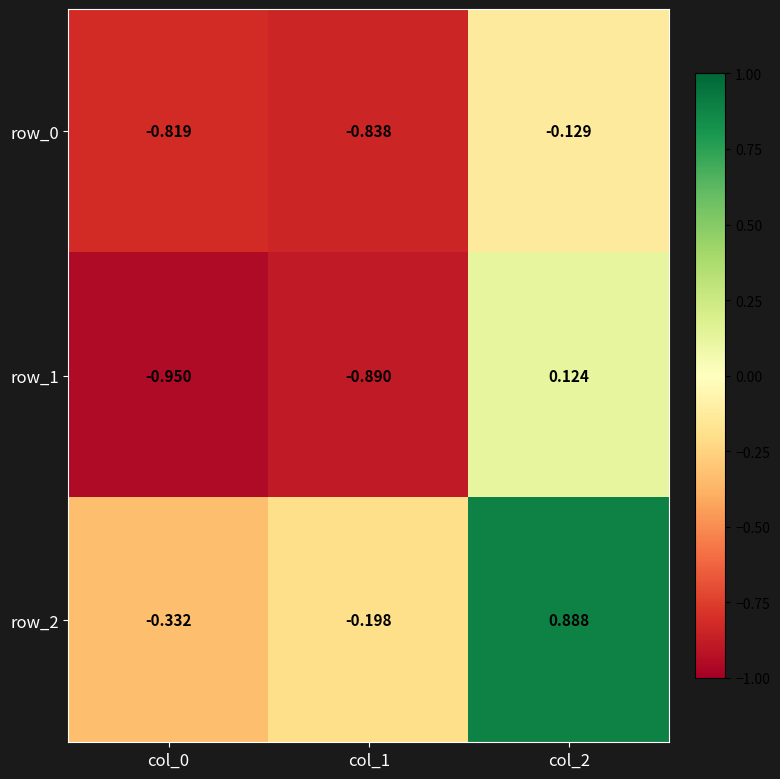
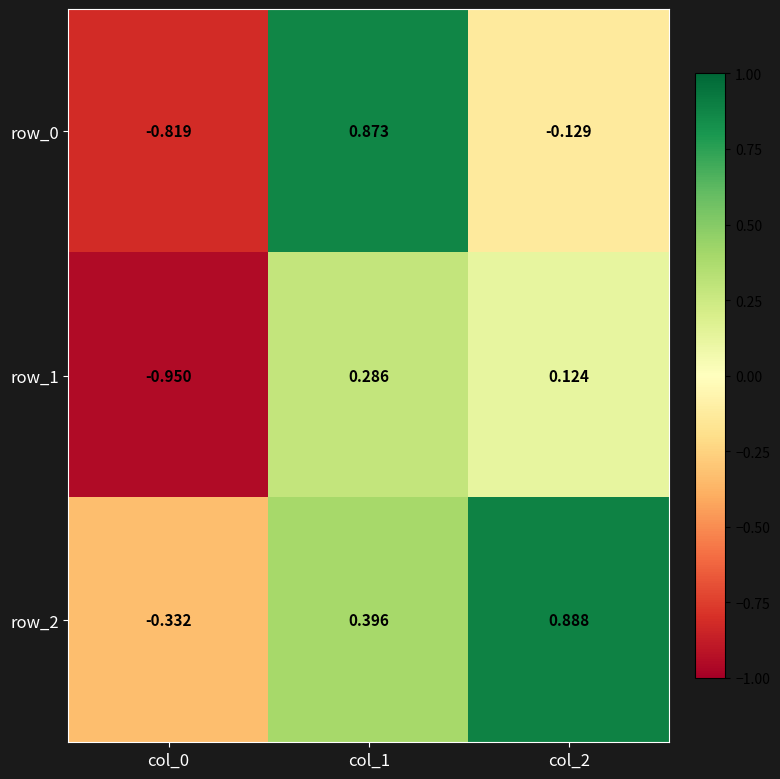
  {
    "row_0": {
      "col_0": -0.819,
-     "col_1": -0.838,
+     "col_1": 0.873,
      "col_2": -0.129
    },
    "row_1": {
      "col_0": -0.950,
-     "col_1": -0.890,
+     "col_1": 0.286,
      "col_2": 0.124
    },
    "row_2": {
      "col_0": -0.332,
-     "col_1": -0.198,
+     "col_1": 0.396,
      "col_2": 0.888
    }
  }
